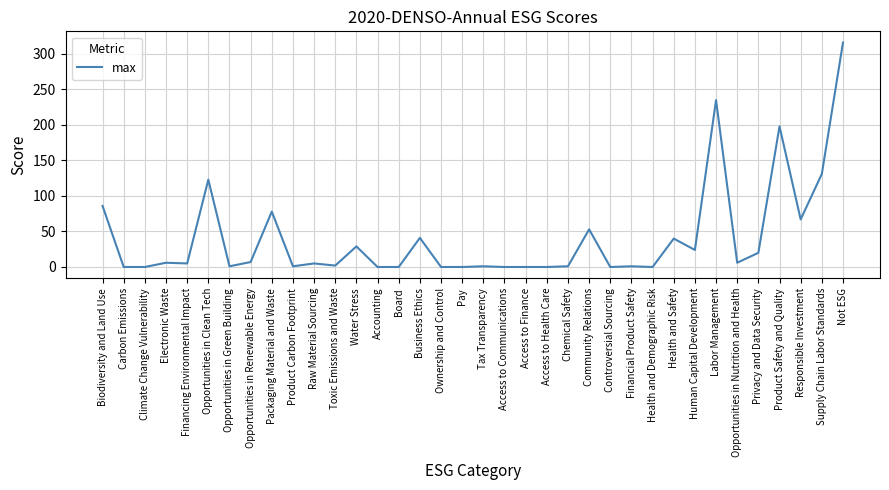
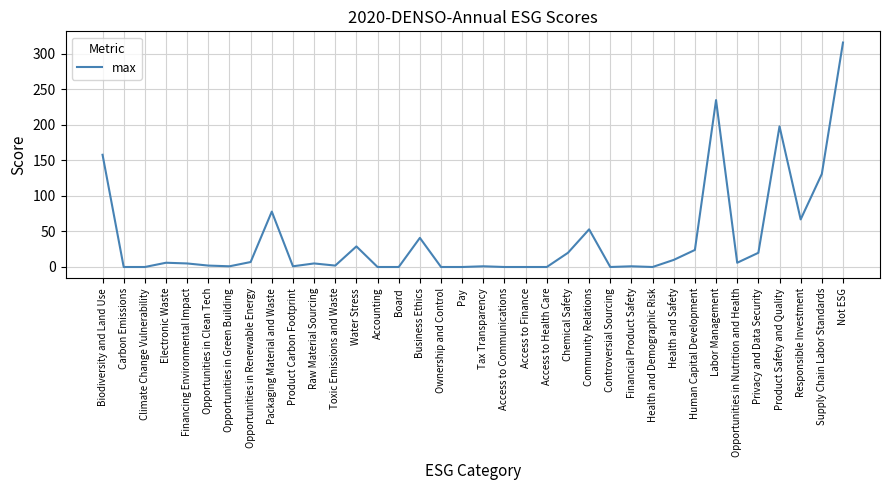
  {
-   "Biodiversity and Land Use": 90,
+   "Biodiversity and Land Use": 160,
    "Carbon Emissions": 0,
    "Climate Change Vulnerability": 0,
    "Electronic Waste": 10,
    "Financing Environmental Impact": 10,
-   "Opportunities in Clean Tech": 120,
+   "Opportunities in Clean Tech": 0,
    "Opportunities in Green Building": 0,
    "Opportunities in Renewable Energy": 10,
    "Packaging Material and Waste": 80,
    "Product Carbon Footprint": 0,
    "Raw Material Sourcing": 10,
    "Toxic Emissions and Waste": 0,
    "Water Stress": 30,
    "Accounting": 0,
    "Board": 0,
    "Business Ethics": 40,
    "Ownership and Control": 0,
    "Pay": 0,
    "Tax Transparency": 0,
    "Access to Communications": 0,
    "Access to Finance": 0,
    "Access to Health Care": 0,
-   "Chemical Safety": 0,
+   "Chemical Safety": 20,
    "Community Relations": 50,
    "Controversial Sourcing": 0,
    "Financial Product Safety": 0,
    "Health and Demographic Risk": 0,
-   "Health and Safety": 40,
+   "Health and Safety": 10,
    "Human Capital Development": 20,
    "Labor Management": 240,
    "Opportunities in Nutrition and Health": 10,
    "Privacy and Data Security": 20,
    "Product Safety and Quality": 200,
    "Responsible Investment": 70,
    "Supply Chain Labor Standards": 130,
    "Not ESG": 320
  }
